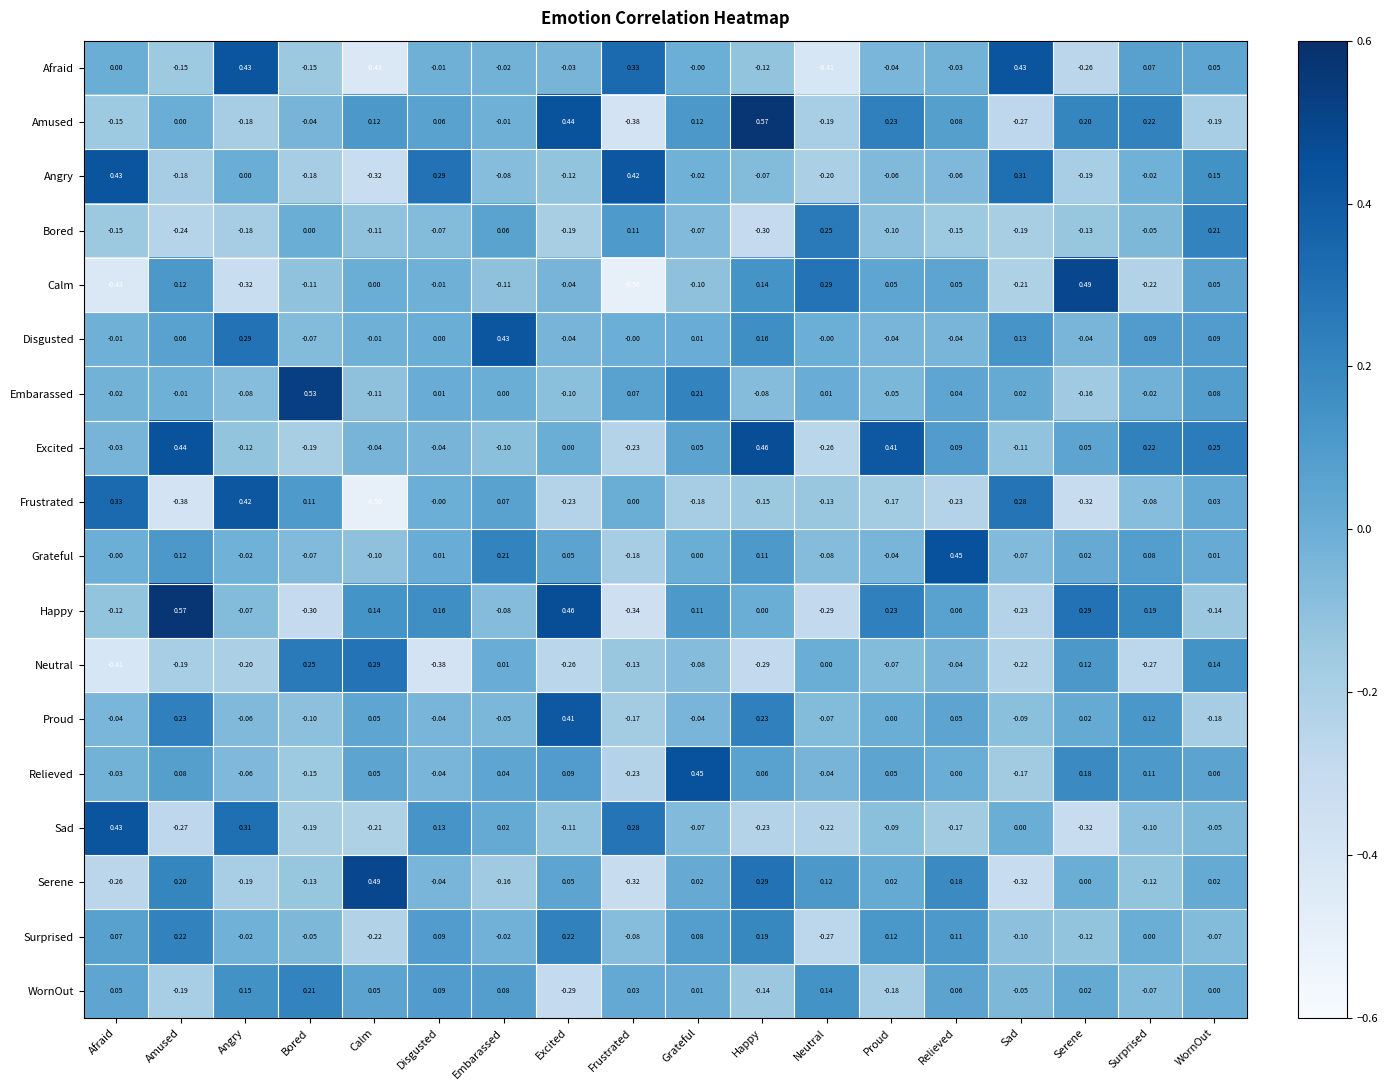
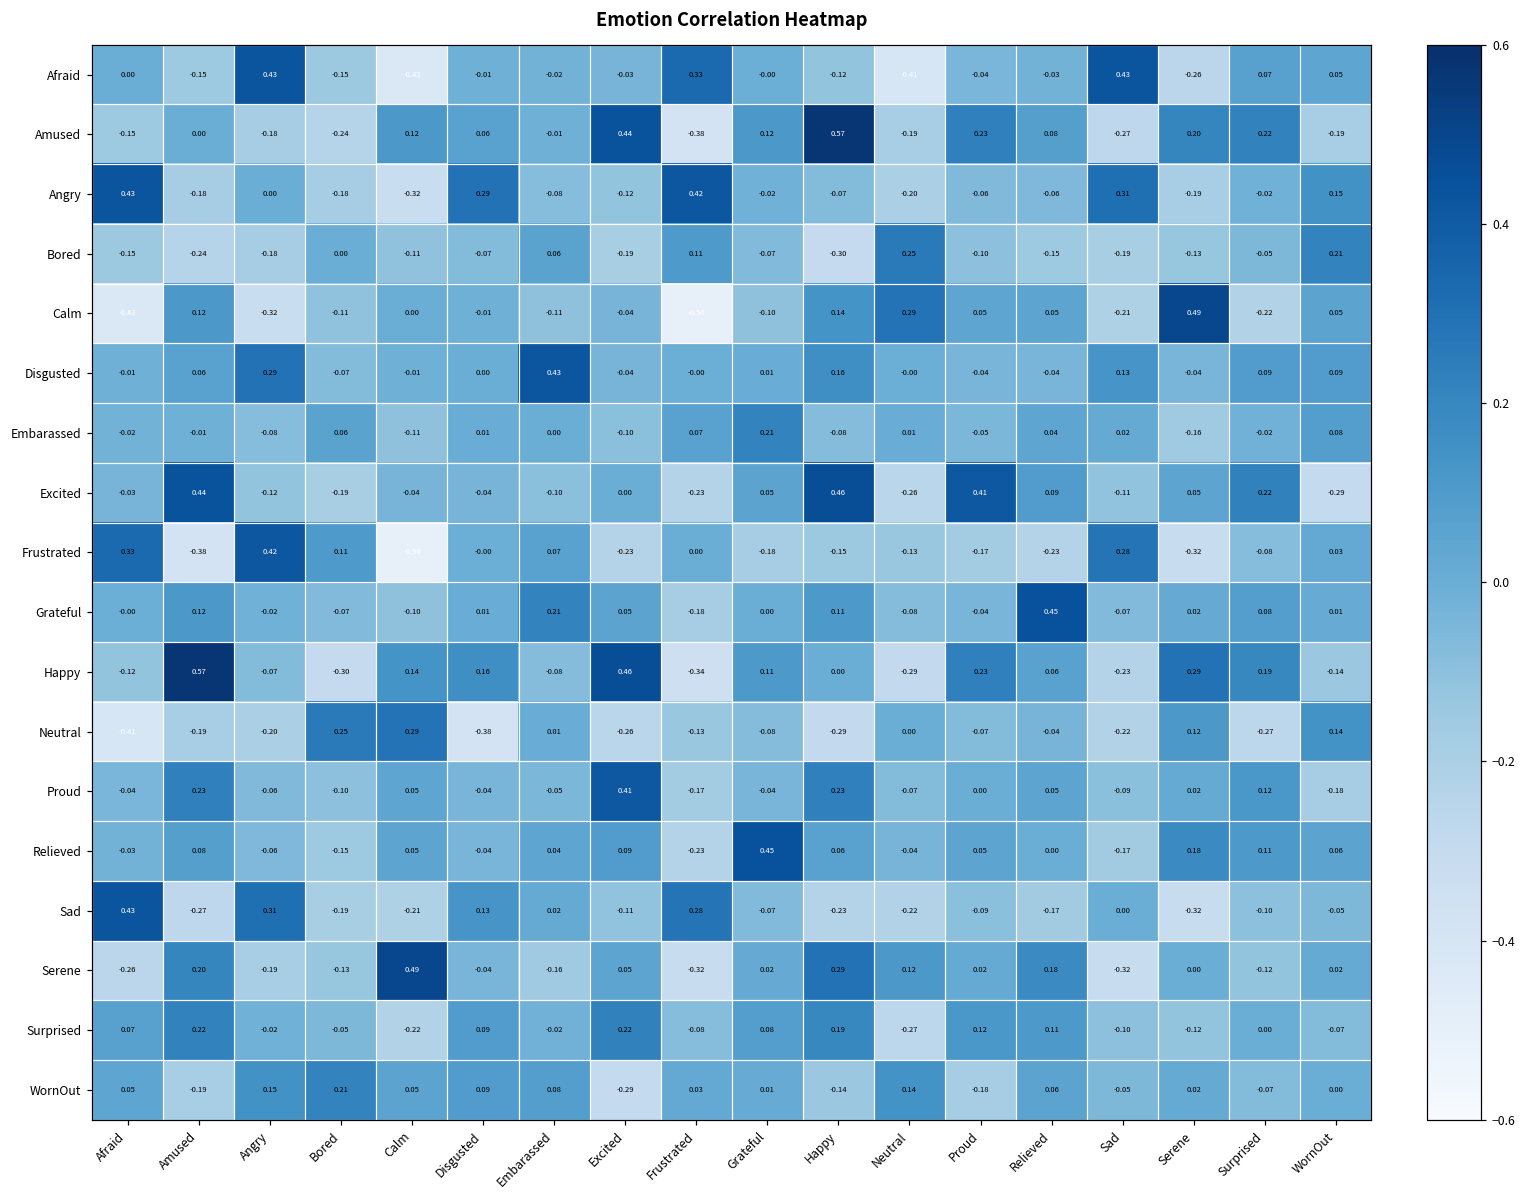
  {
    "Amused": {
      "Afraid": -0.15,
      "Amused": 0.00,
      "Angry": -0.18,
-     "Bored": -0.04,
+     "Bored": -0.24,
      "Calm": 0.12,
      "Disgusted": 0.06,
      "Embarassed": -0.01,
      "Excited": 0.44,
      "Frustrated": -0.38,
      "Grateful": 0.12,
      "Happy": 0.57,
      "Neutral": -0.19,
      "Proud": 0.23,
      "Relieved": 0.08,
      "Sad": -0.27,
      "Serene": 0.20,
      "Surprised": 0.22,
      "WornOut": -0.19
    },
    "Embarassed": {
      "Afraid": -0.02,
      "Amused": -0.01,
      "Angry": -0.08,
-     "Bored": 0.53,
+     "Bored": 0.06,
      "Calm": -0.11,
      "Disgusted": 0.01,
      "Embarassed": 0.00,
      "Excited": -0.10,
      "Frustrated": 0.07,
      "Grateful": 0.21,
      "Happy": -0.08,
      "Neutral": 0.01,
      "Proud": -0.05,
      "Relieved": 0.04,
      "Sad": 0.02,
      "Serene": -0.16,
      "Surprised": -0.02,
      "WornOut": 0.08
    },
    "Excited": {
      "Afraid": -0.03,
      "Amused": 0.44,
      "Angry": -0.12,
      "Bored": -0.19,
      "Calm": -0.04,
      "Disgusted": -0.04,
      "Embarassed": -0.10,
      "Excited": 0.00,
      "Frustrated": -0.23,
      "Grateful": 0.05,
      "Happy": 0.46,
      "Neutral": -0.26,
      "Proud": 0.41,
      "Relieved": 0.09,
      "Sad": -0.11,
      "Serene": 0.05,
      "Surprised": 0.22,
-     "WornOut": 0.25
+     "WornOut": -0.29
    }
  }
